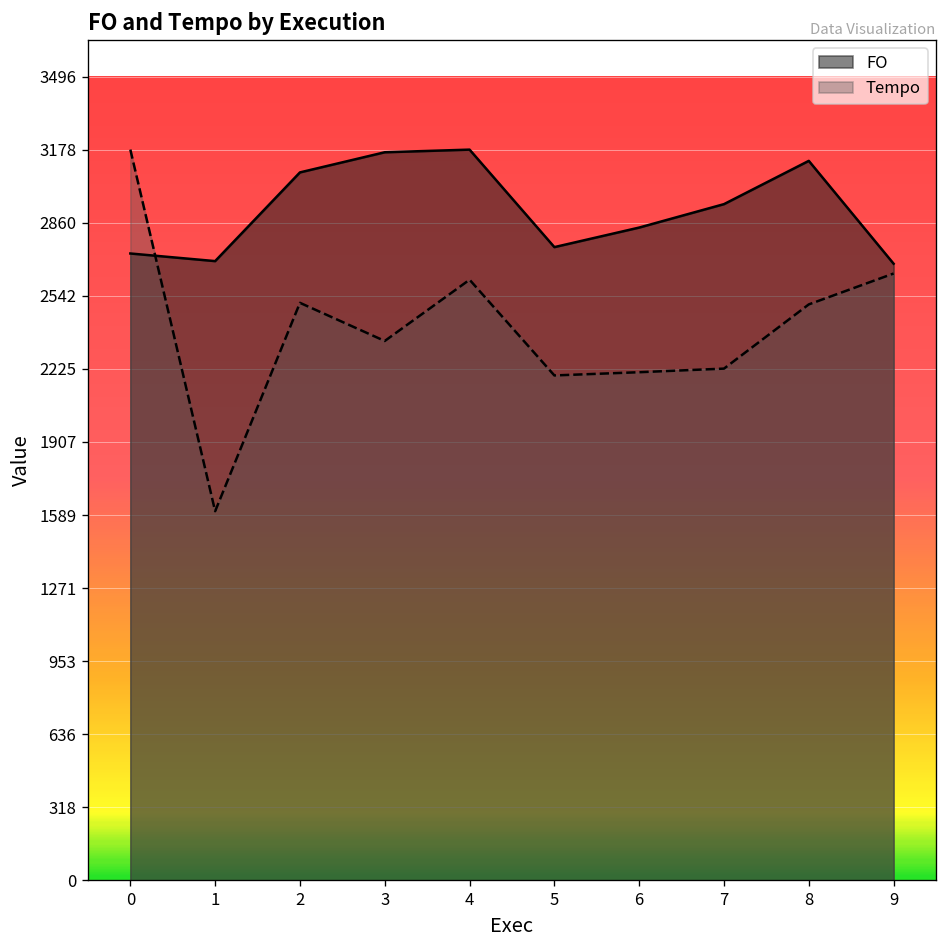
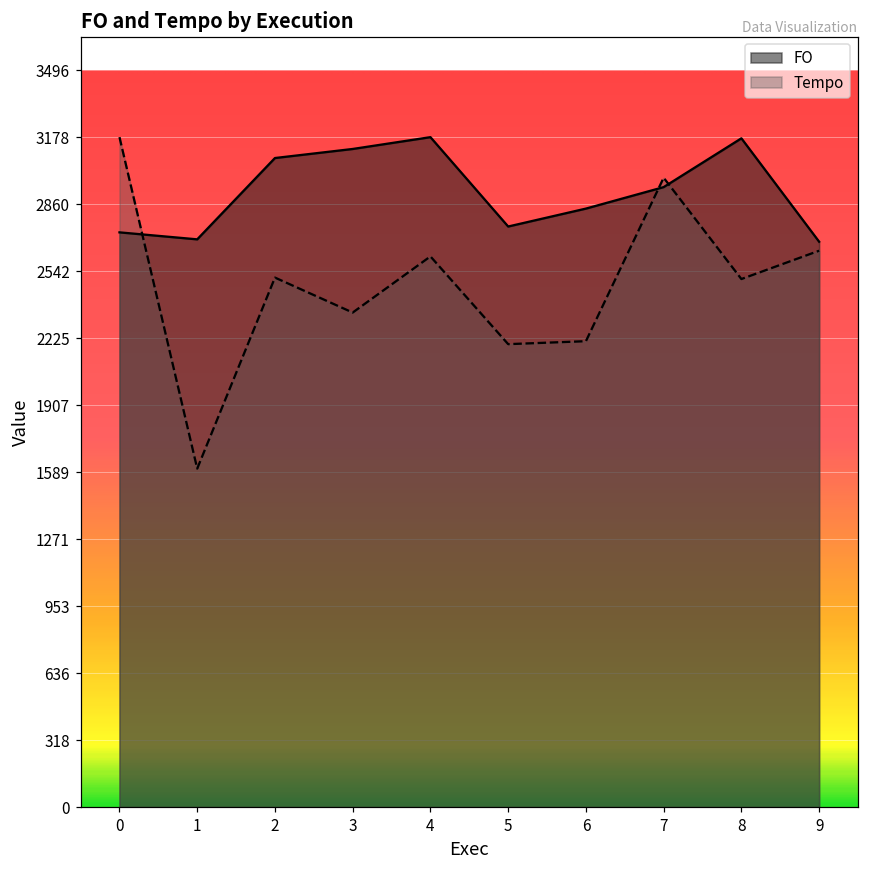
  {
    "FO": {
      "0": 2730,
      "1": 2690,
      "2": 3080,
-     "3": 3170,
+     "3": 3120,
      "4": 3180,
      "5": 2750,
      "6": 2840,
      "7": 2940,
-     "8": 3130,
+     "8": 3170,
      "9": 2680
    },
    "Tempo": {
      "0": 3180,
      "1": 1610,
      "2": 2510,
      "3": 2350,
      "4": 2610,
      "5": 2200,
      "6": 2210,
-     "7": 2230,
+     "7": 2990,
      "8": 2500,
      "9": 2640
    }
  }
